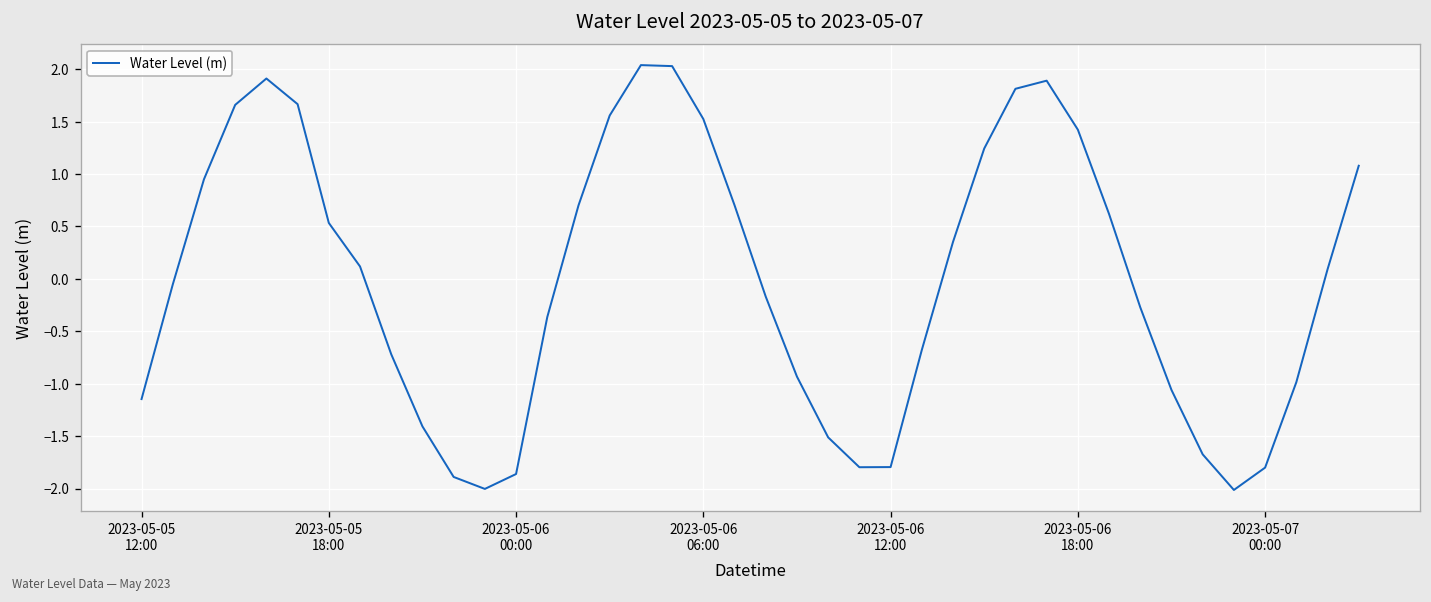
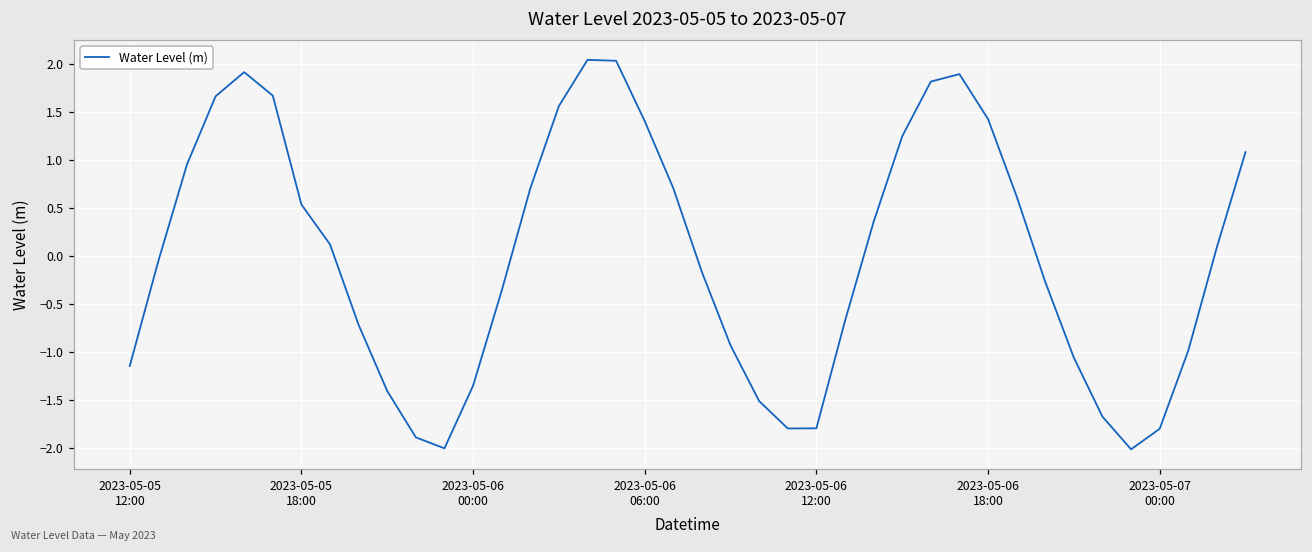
  {
    "2023-05-05 12:00": -1.1,
    "2023-05-05 18:00": 0.5,
-   "2023-05-06 00:00": -1.9,
-   "2023-05-06 06:00": 1.5,
+   "2023-05-06 00:00": -1.4,
+   "2023-05-06 06:00": 1.4,
    "2023-05-06 12:00": -1.8,
    "2023-05-06 18:00": 1.4,
    "2023-05-07 00:00": -1.8
  }
